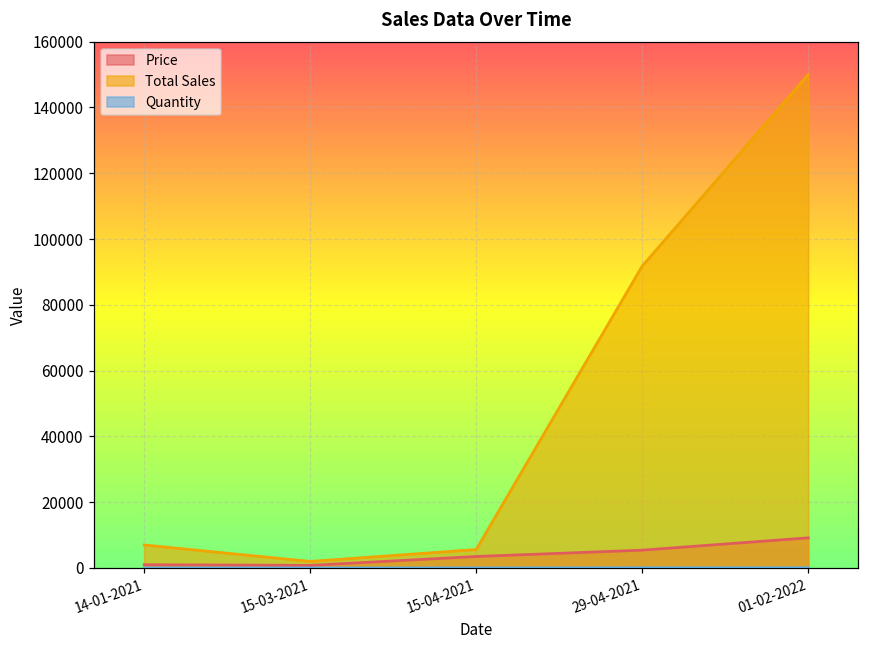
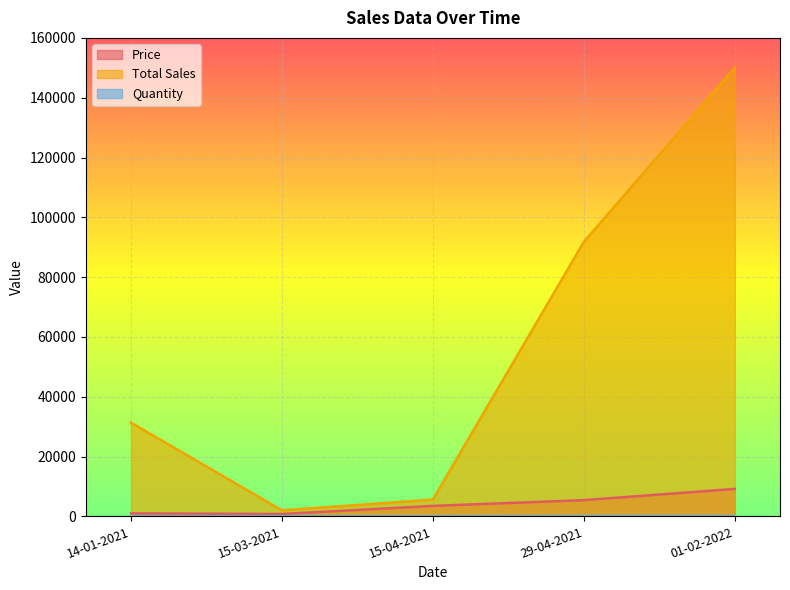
  {
    "Price": {
      "14-01-2021": 1000,
      "15-04-2021": 4000,
      "29-04-2021": 5000,
      "01-02-2022": 9000
    },
    "Total Sales": {
-     "14-01-2021": 7000,
+     "14-01-2021": 31000,
      "15-03-2021": 2000,
      "15-04-2021": 6000,
      "29-04-2021": 92000,
      "01-02-2022": 150000
    },
    "Quantity": {
      "14-01-2021": 0,
      "15-04-2021": 0,
      "29-04-2021": 0,
      "01-02-2022": 0
    }
  }
